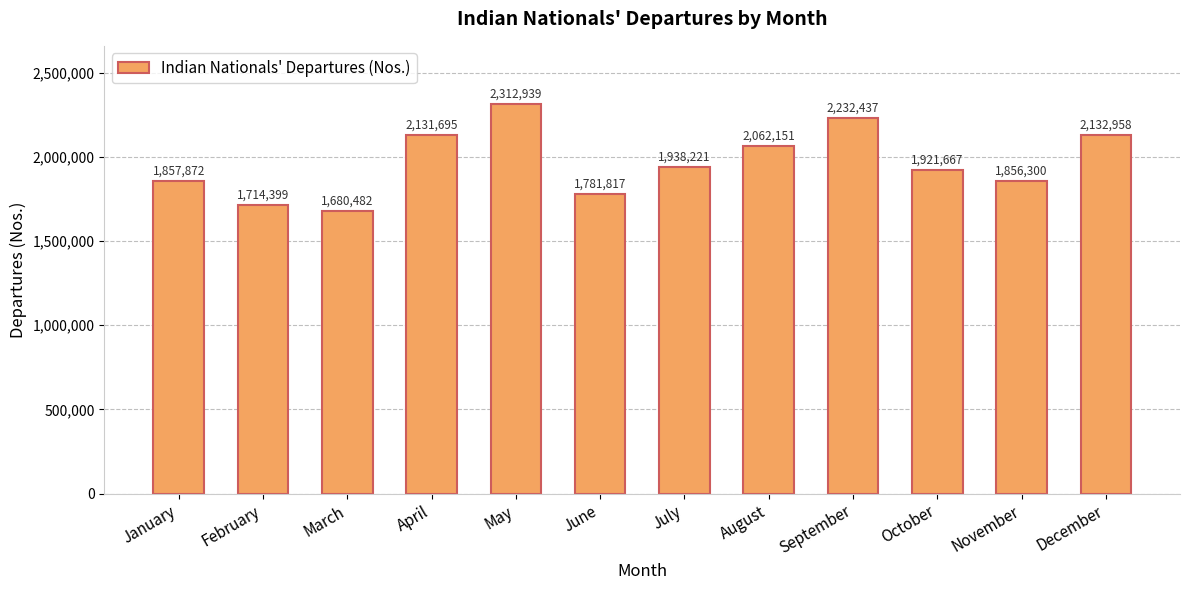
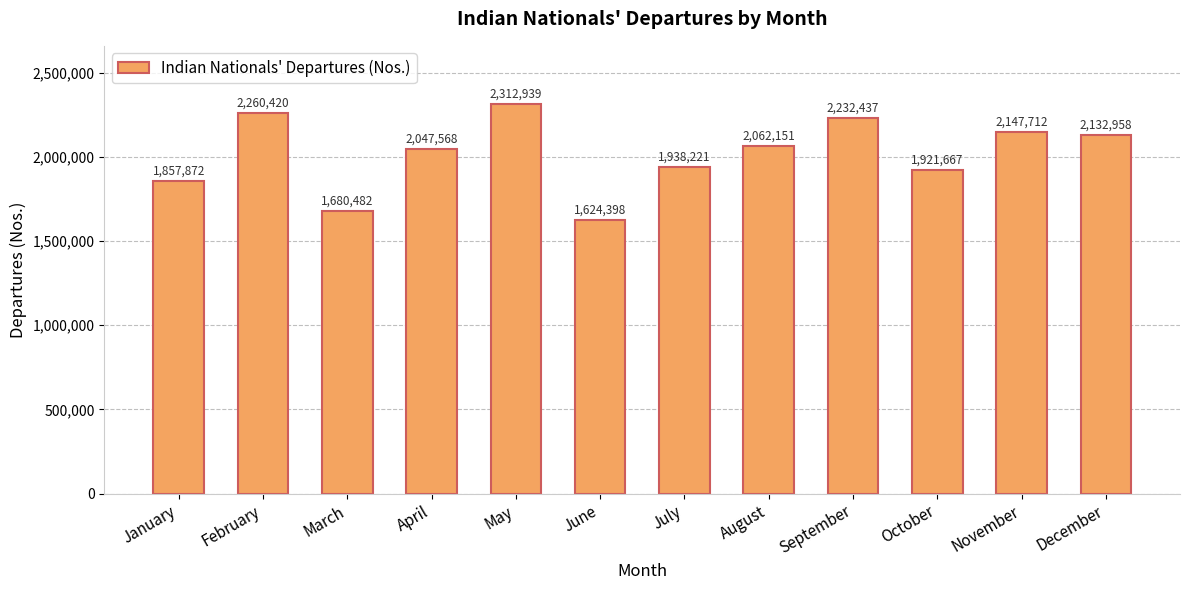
  {
    "January": "1,857,872",
-   "February": "1,714,399",
+   "February": "2,260,420",
    "March": "1,680,482",
-   "April": "2,131,695",
+   "April": "2,047,568",
    "May": "2,312,939",
-   "June": "1,781,817",
+   "June": "1,624,398",
    "July": "1,938,221",
    "August": "2,062,151",
    "September": "2,232,437",
    "October": "1,921,667",
-   "November": "1,856,300",
+   "November": "2,147,712",
    "December": "2,132,958"
  }
